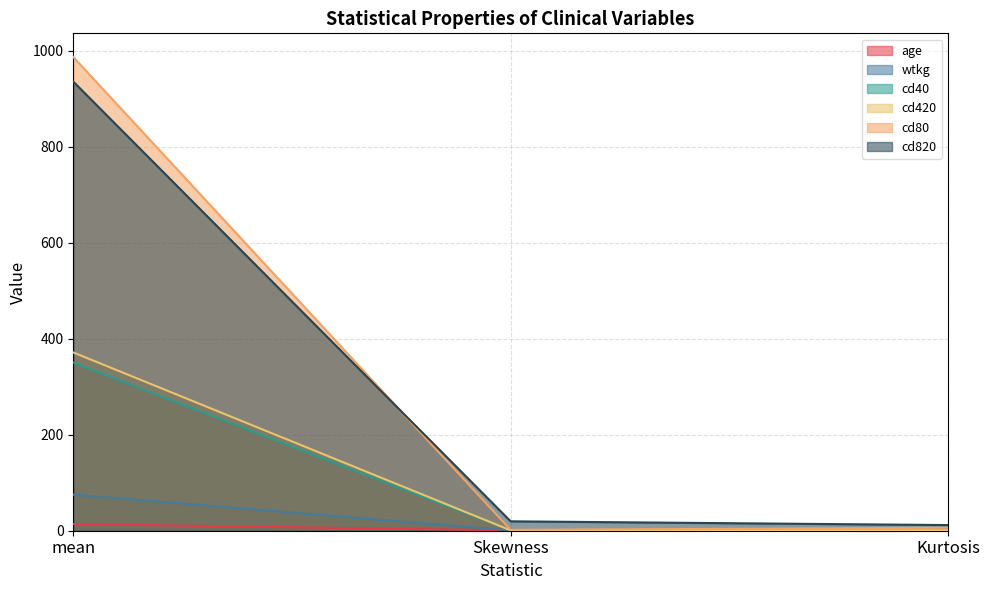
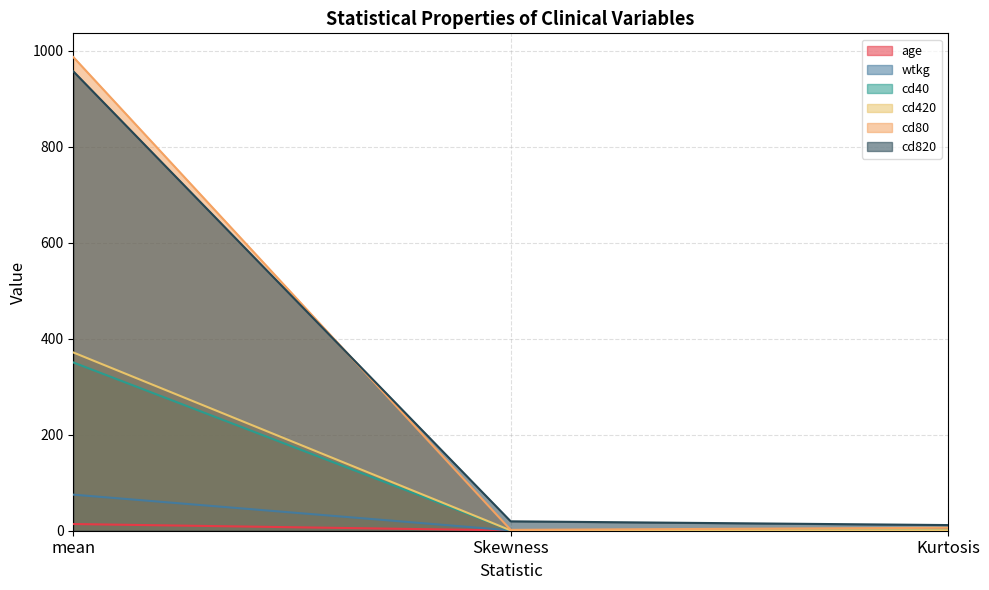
  {
    "age": {
      "mean": 10
    },
    "cd820": {
-     "mean": 940,
+     "mean": 960,
      "Skewness": 20,
      "Kurtosis": 10
    }
  }
